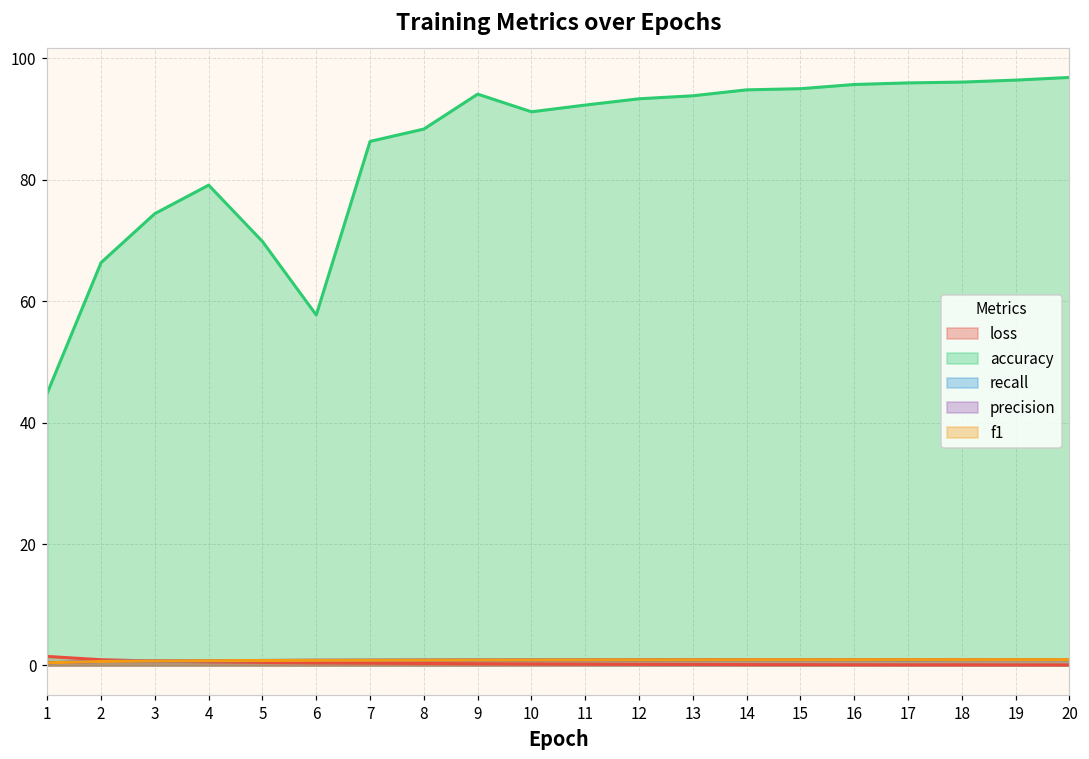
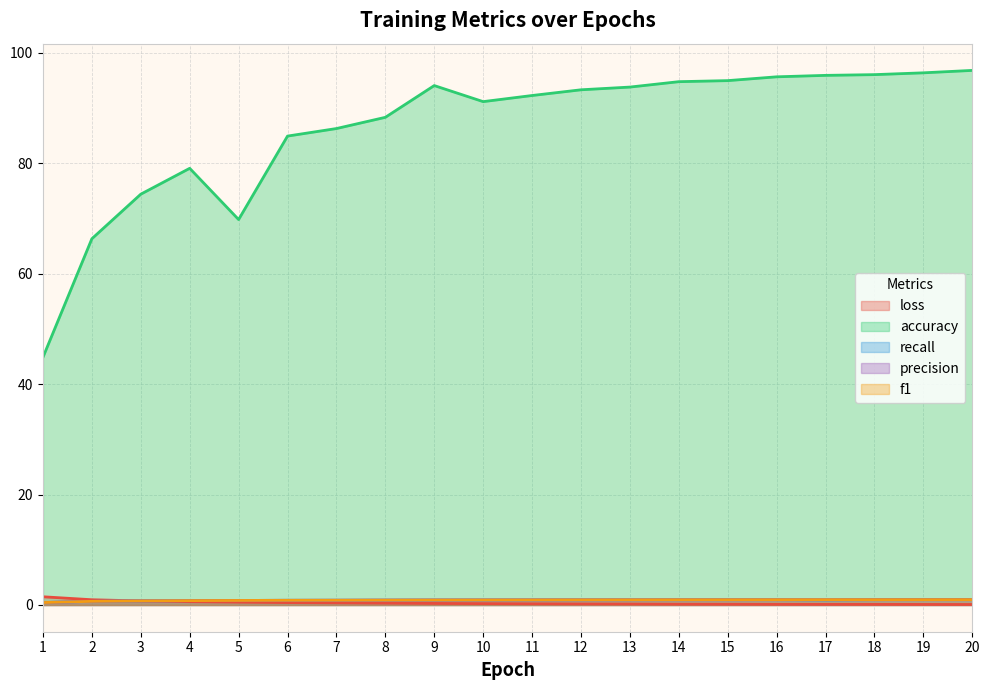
  {
    "accuracy": {
      "1": 45,
      "2": 66,
      "3": 74,
      "4": 79,
      "5": 70,
-     "6": 58,
+     "6": 85,
      "7": 86,
      "8": 88,
      "9": 94,
      "10": 91,
      "11": 92,
      "12": 93,
      "13": 94,
      "14": 95,
      "15": 95,
      "16": 96,
      "17": 96,
      "18": 96,
      "19": 96,
      "20": 97
    }
  }
